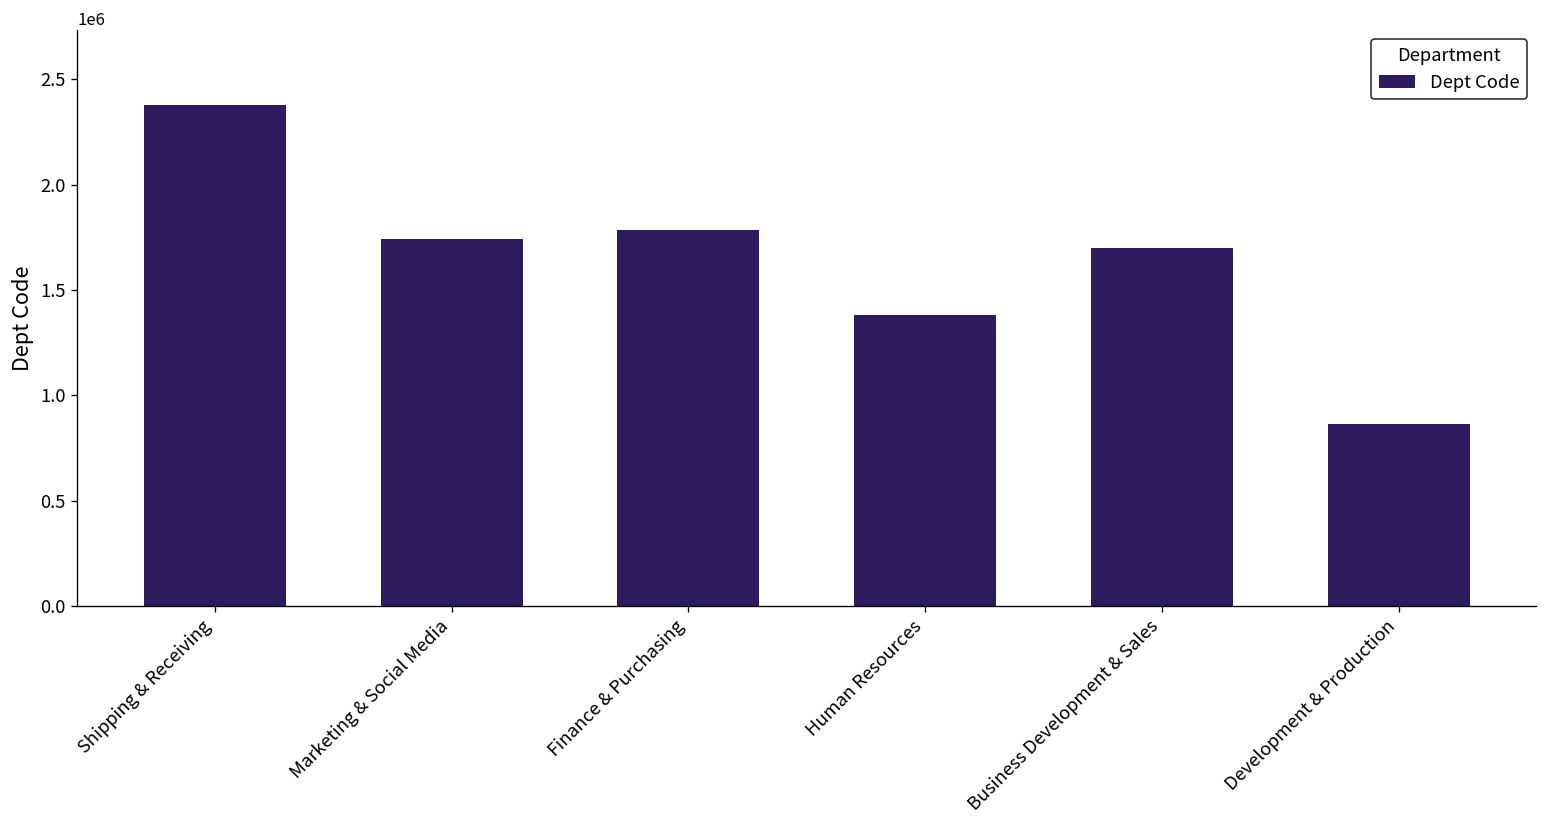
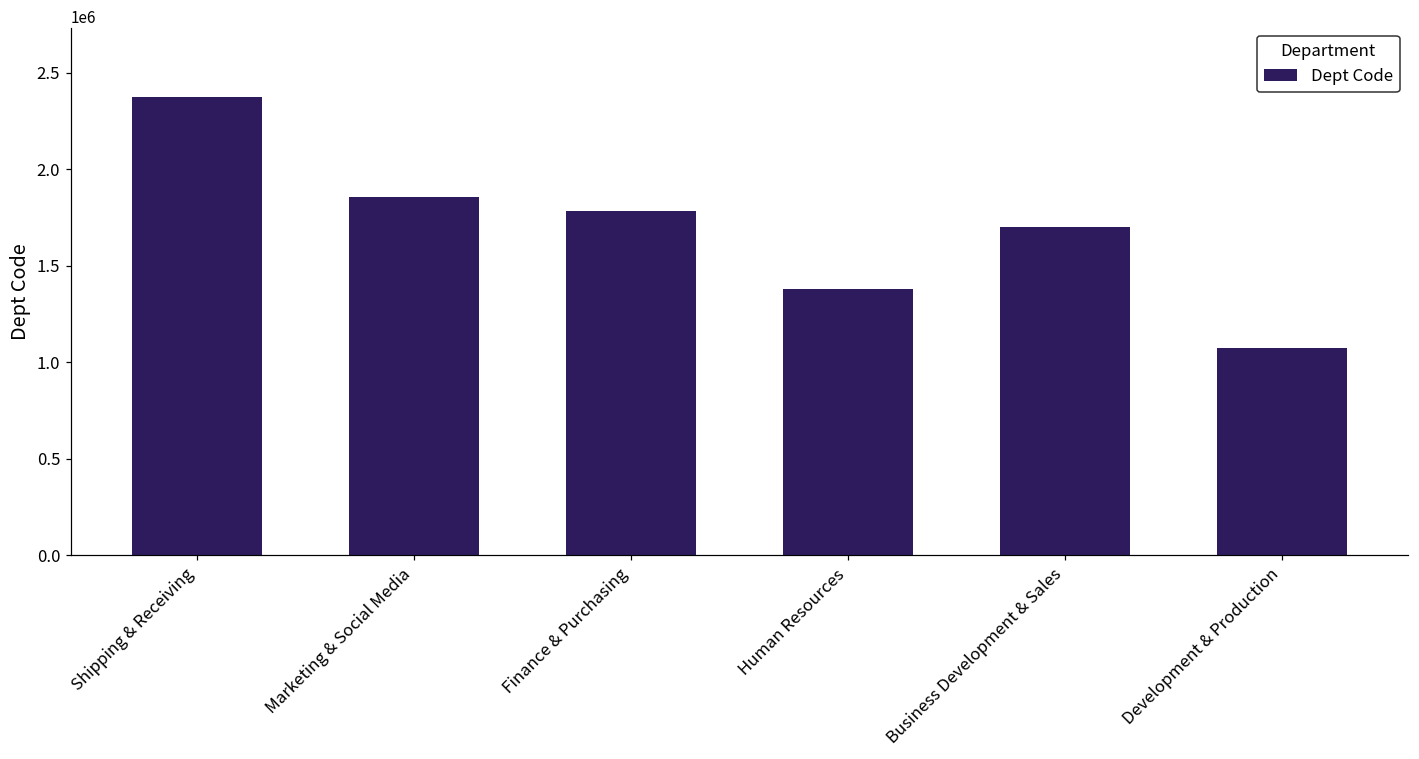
  {
    "Shipping & Receiving": 2380000,
-   "Marketing & Social Media": 1740000,
+   "Marketing & Social Media": 1860000,
    "Finance & Purchasing": 1780000,
    "Human Resources": 1380000,
    "Business Development & Sales": 1700000,
-   "Development & Production": 860000
+   "Development & Production": 1070000
  }
